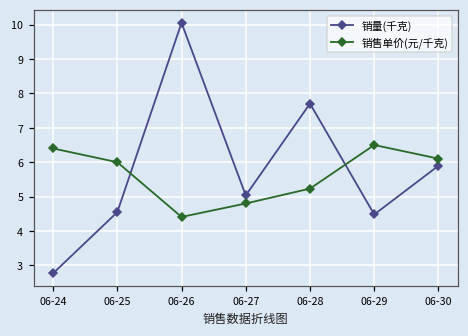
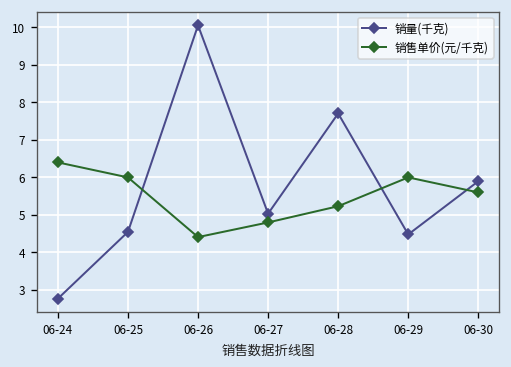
  {
    "销量(千克)": {
      "06-24": 2.8,
      "06-25": 4.5,
      "06-26": 10.1,
      "06-27": 5.0,
      "06-28": 7.7,
      "06-29": 4.5,
      "06-30": 5.9
    },
    "销售单价(元/千克)": {
      "06-24": 6.4,
      "06-25": 6.0,
      "06-26": 4.4,
      "06-27": 4.8,
      "06-28": 5.2,
-     "06-29": 6.5,
-     "06-30": 6.1
+     "06-29": 6.0,
+     "06-30": 5.6
    }
  }
